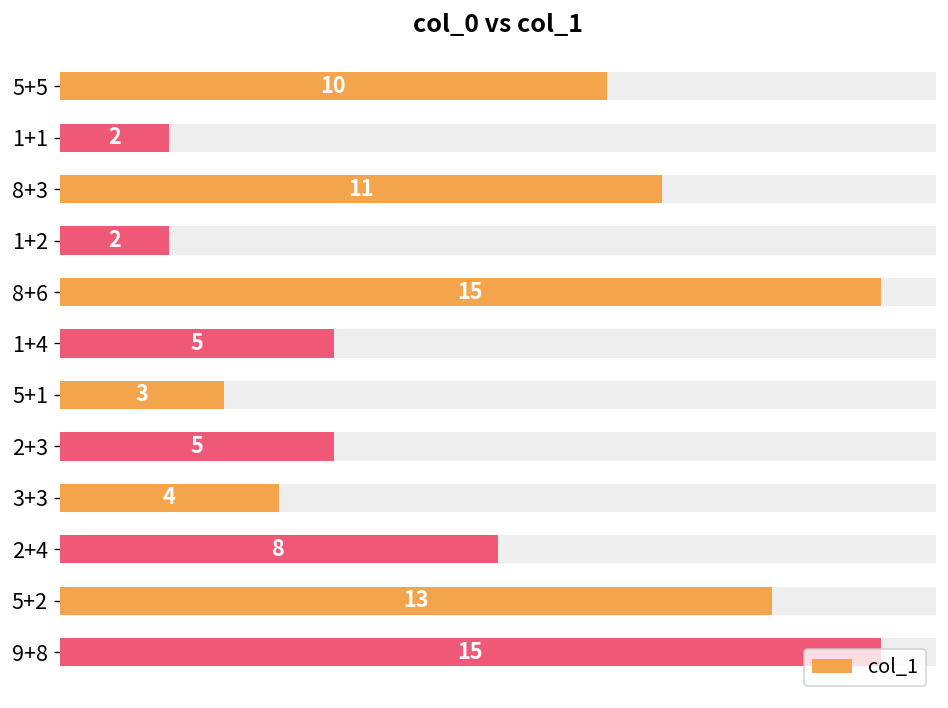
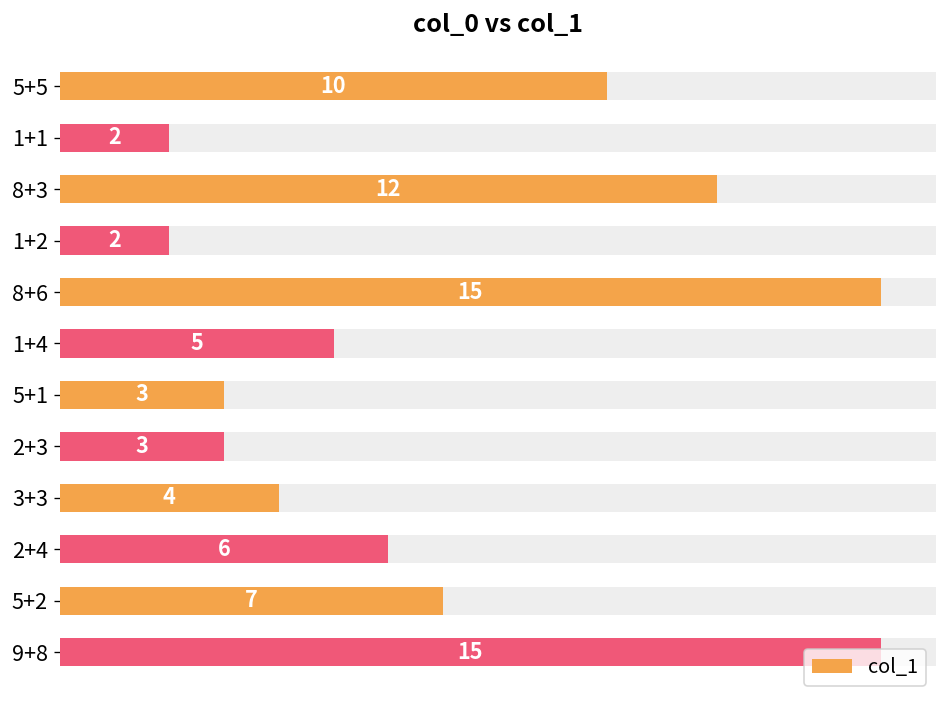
  {
    "col_1": {
-     "8+3": 11,
-     "2+3": 5,
-     "2+4": 8,
-     "5+2": 13
+     "8+3": 12,
+     "2+3": 3,
+     "2+4": 6,
+     "5+2": 7
    }
  }
